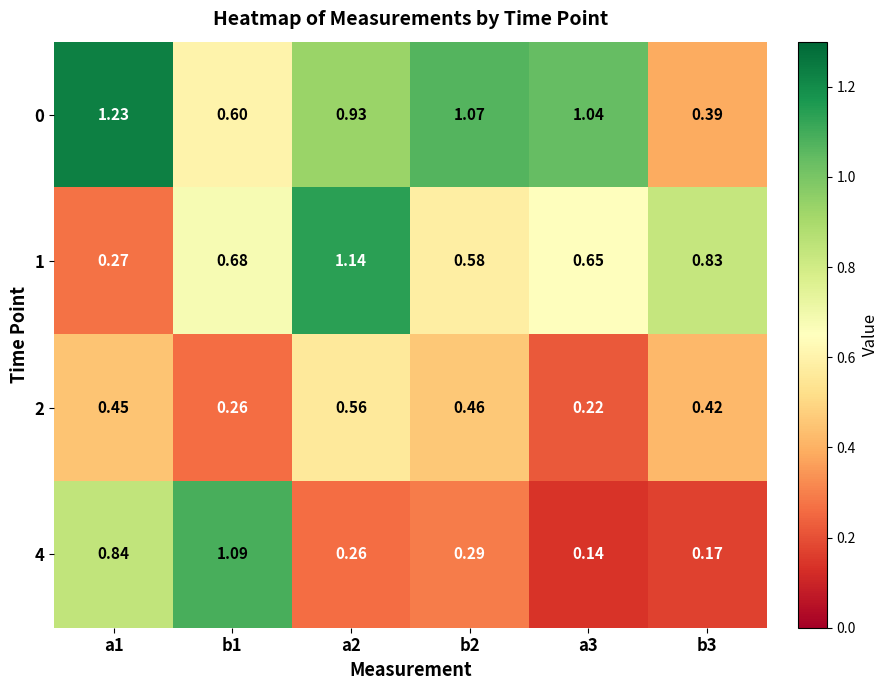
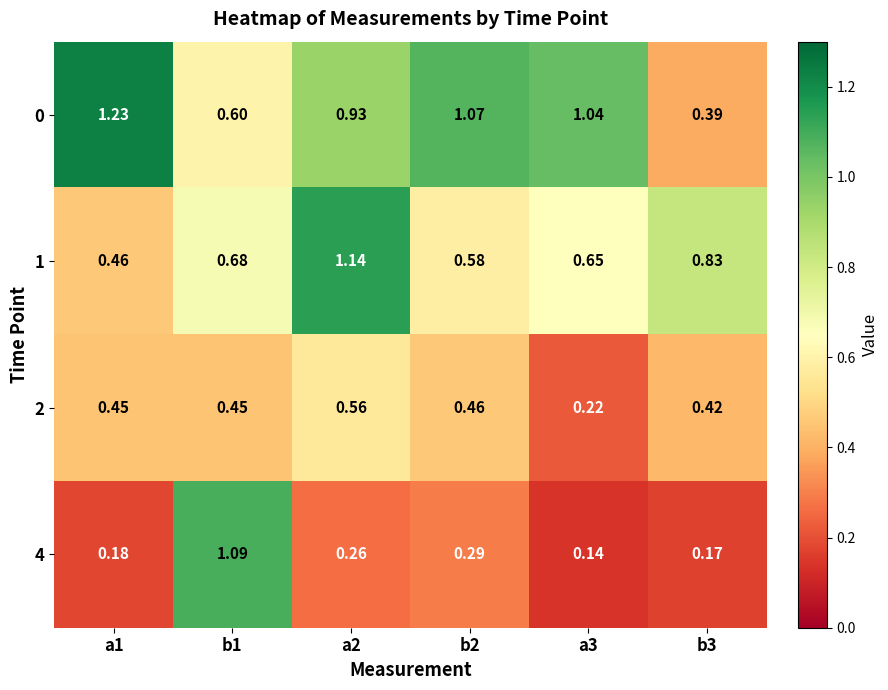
  {
    "0": {
      "a1": 1.23,
      "b1": 0.60,
      "a2": 0.93,
      "b2": 1.07,
      "a3": 1.04,
      "b3": 0.39
    },
    "1": {
-     "a1": 0.27,
+     "a1": 0.46,
      "b1": 0.68,
      "a2": 1.14,
      "b2": 0.58,
      "a3": 0.65,
      "b3": 0.83
    },
    "2": {
      "a1": 0.45,
-     "b1": 0.26,
+     "b1": 0.45,
      "a2": 0.56,
      "b2": 0.46,
      "a3": 0.22,
      "b3": 0.42
    },
    "4": {
-     "a1": 0.84,
+     "a1": 0.18,
      "b1": 1.09,
      "a2": 0.26,
      "b2": 0.29,
      "a3": 0.14,
      "b3": 0.17
    }
  }
